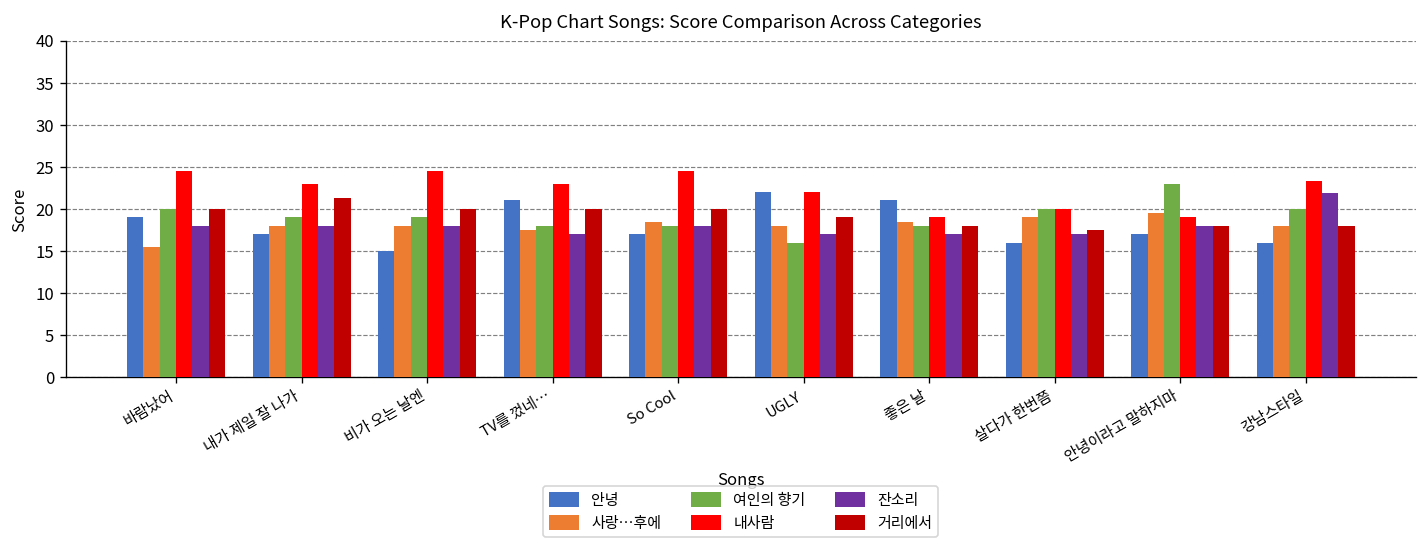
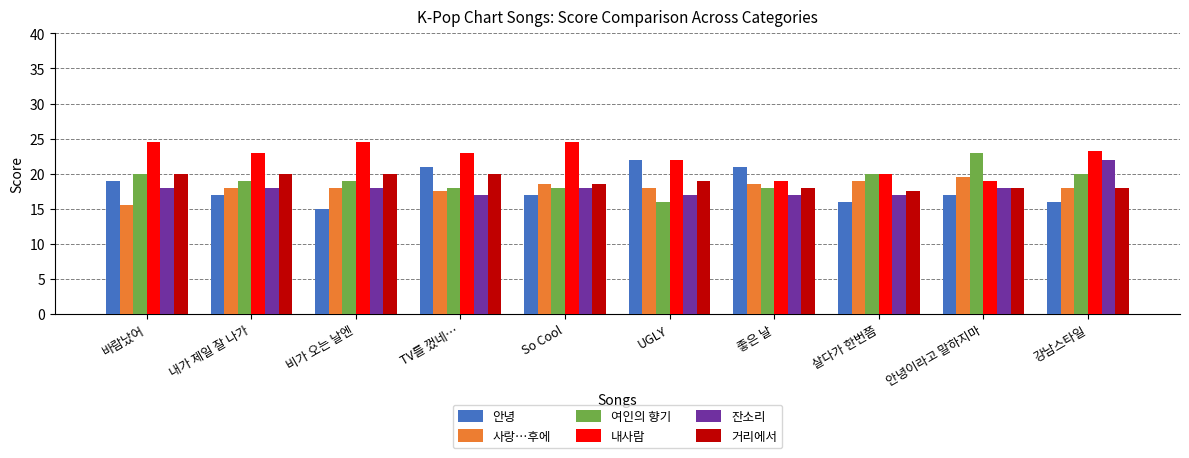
  {
    "안녕": {
      "바람났어": 19,
      "내가 제일 잘 나가": 17,
      "비가 오는 날엔": 15,
      "TV를 껐네…": 21,
      "So Cool": 17,
      "UGLY": 22,
      "좋은 날": 21,
      "살다가 한번쯤": 16,
      "안녕이라고 말하지마": 17,
      "강남스타일": 16
    },
    "사랑…후에": {
      "바람났어": 16,
      "내가 제일 잘 나가": 18,
      "비가 오는 날엔": 18,
      "TV를 껐네…": 18,
      "So Cool": 19,
      "UGLY": 18,
      "좋은 날": 19,
      "살다가 한번쯤": 19,
      "안녕이라고 말하지마": 20,
      "강남스타일": 18
    },
    "여인의 향기": {
      "바람났어": 20,
      "내가 제일 잘 나가": 19,
      "비가 오는 날엔": 19,
      "TV를 껐네…": 18,
      "So Cool": 18,
      "UGLY": 16,
      "좋은 날": 18,
      "살다가 한번쯤": 20,
      "안녕이라고 말하지마": 23,
      "강남스타일": 20
    },
    "내사람": {
      "바람났어": 25,
      "내가 제일 잘 나가": 23,
      "비가 오는 날엔": 25,
      "TV를 껐네…": 23,
      "So Cool": 25,
      "UGLY": 22,
      "좋은 날": 19,
      "살다가 한번쯤": 20,
      "안녕이라고 말하지마": 19,
      "강남스타일": 23
    },
    "잔소리": {
      "바람났어": 18,
      "내가 제일 잘 나가": 18,
      "비가 오는 날엔": 18,
      "TV를 껐네…": 17,
      "So Cool": 18,
      "UGLY": 17,
      "좋은 날": 17,
      "살다가 한번쯤": 17,
      "안녕이라고 말하지마": 18,
      "강남스타일": 22
    },
    "거리에서": {
      "바람났어": 20,
-     "내가 제일 잘 나가": 21,
+     "내가 제일 잘 나가": 20,
      "비가 오는 날엔": 20,
      "TV를 껐네…": 20,
-     "So Cool": 20,
+     "So Cool": 19,
      "UGLY": 19,
      "좋은 날": 18,
      "살다가 한번쯤": 18,
      "안녕이라고 말하지마": 18,
      "강남스타일": 18
    }
  }
